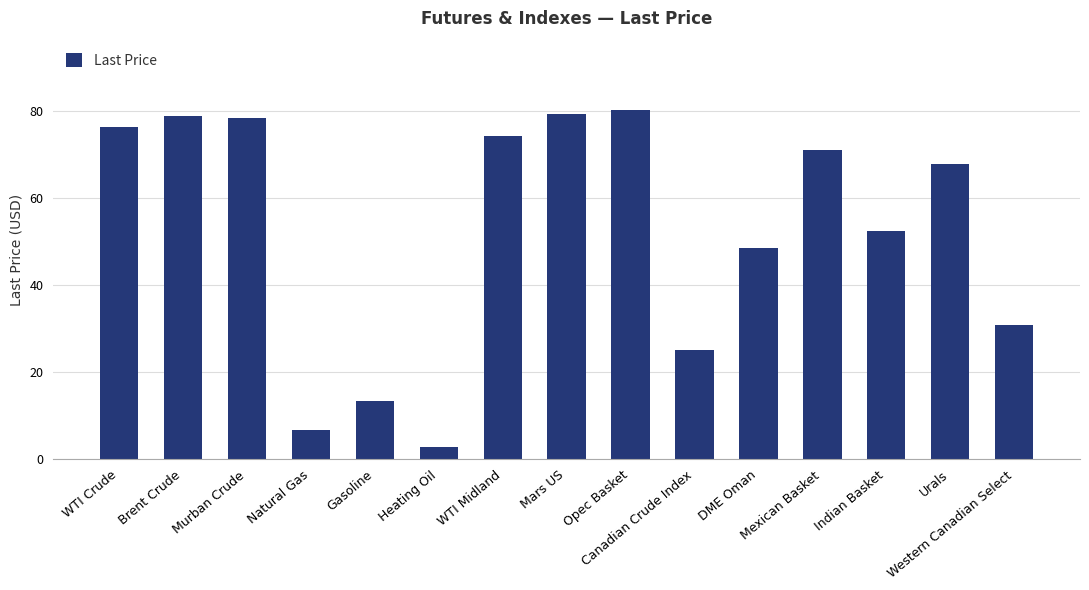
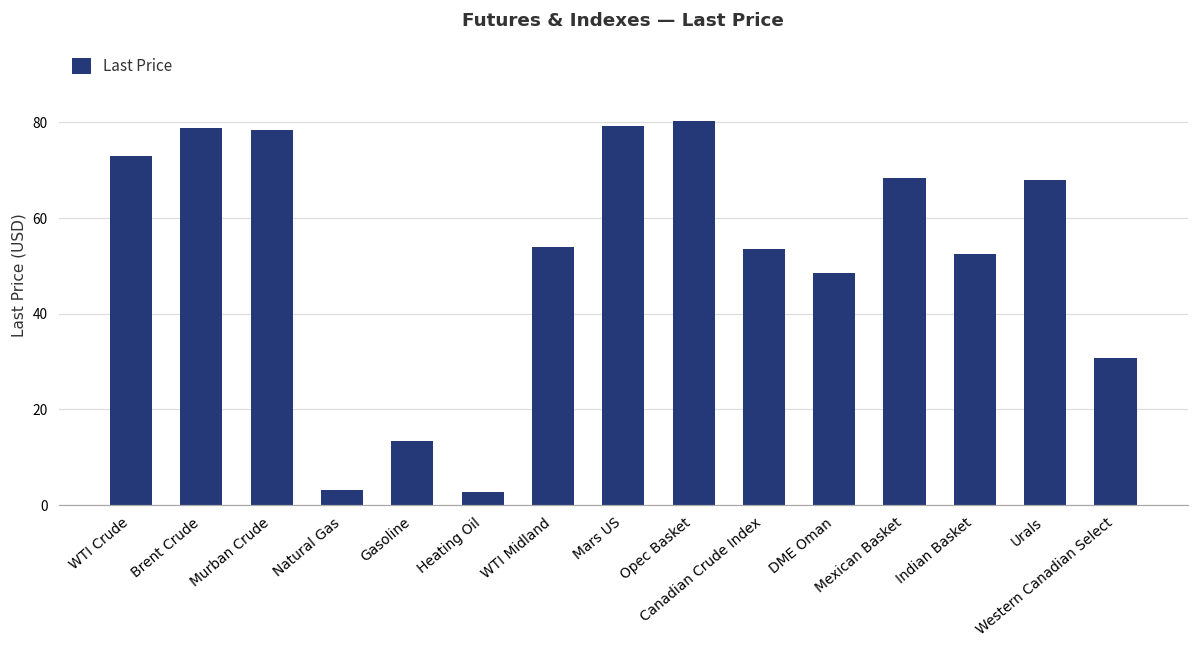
  {
-   "WTI Crude": 76,
+   "WTI Crude": 73,
    "Brent Crude": 79,
    "Murban Crude": 78,
-   "Natural Gas": 7,
+   "Natural Gas": 3,
    "Gasoline": 13,
    "Heating Oil": 3,
-   "WTI Midland": 74,
+   "WTI Midland": 54,
    "Mars US": 79,
    "Opec Basket": 80,
-   "Canadian Crude Index": 25,
+   "Canadian Crude Index": 54,
    "DME Oman": 49,
-   "Mexican Basket": 71,
+   "Mexican Basket": 68,
    "Indian Basket": 52,
    "Urals": 68,
    "Western Canadian Select": 31
  }
